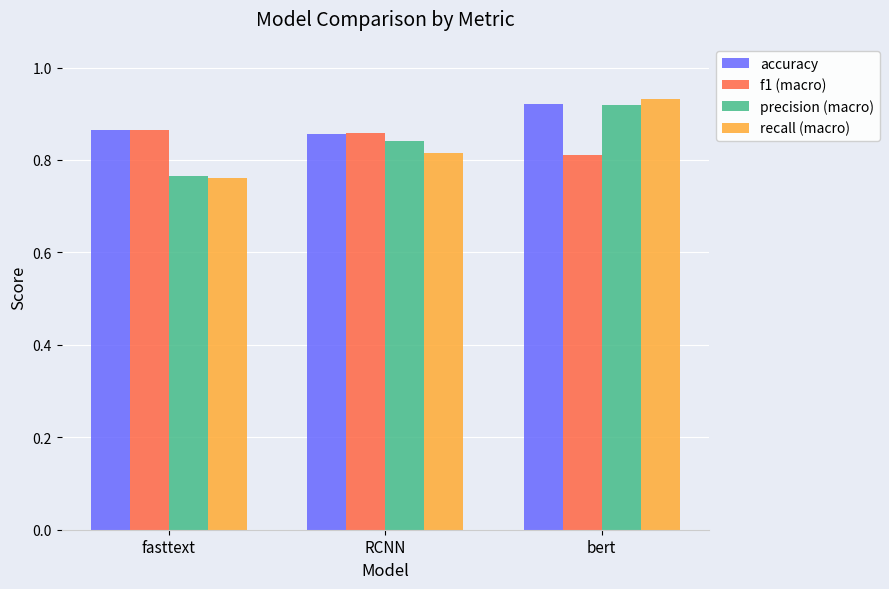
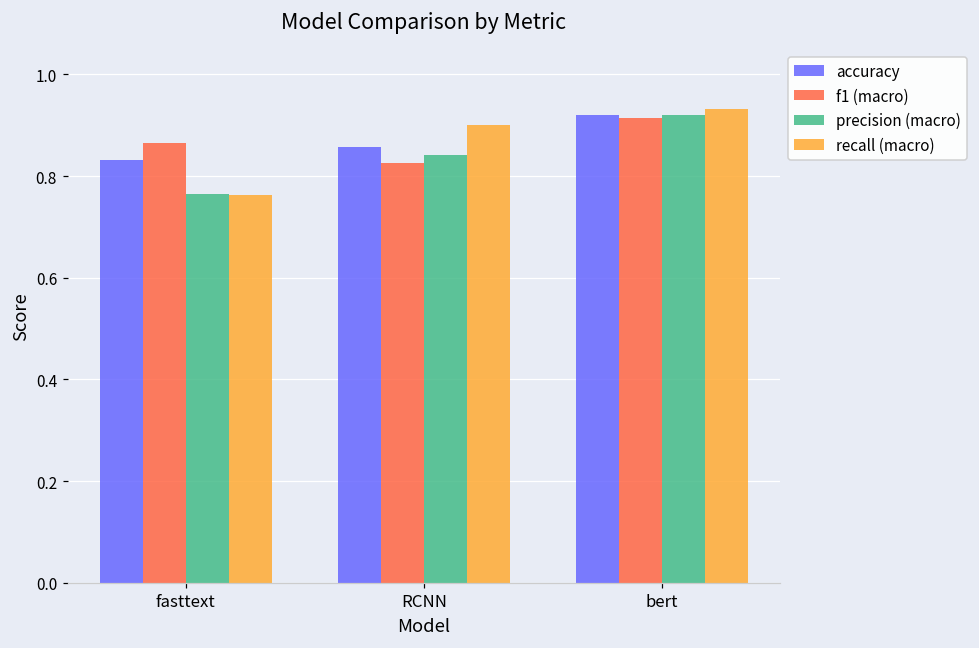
  {
    "accuracy": {
-     "fasttext": 0.86,
+     "fasttext": 0.83,
      "RCNN": 0.86,
      "bert": 0.92
    },
    "f1 (macro)": {
      "fasttext": 0.86,
-     "RCNN": 0.86,
-     "bert": 0.81
+     "RCNN": 0.83,
+     "bert": 0.91
    },
    "precision (macro)": {
      "fasttext": 0.76,
      "RCNN": 0.84,
      "bert": 0.92
    },
    "recall (macro)": {
      "fasttext": 0.76,
-     "RCNN": 0.81,
+     "RCNN": 0.90,
      "bert": 0.93
    }
  }
